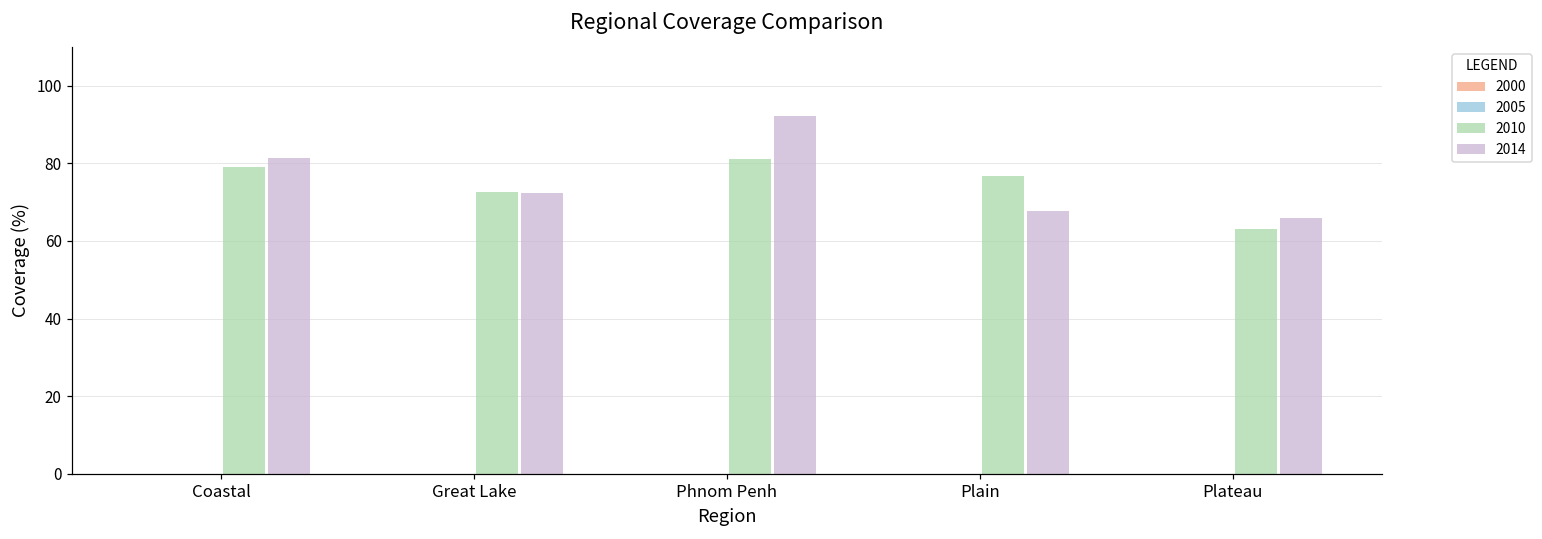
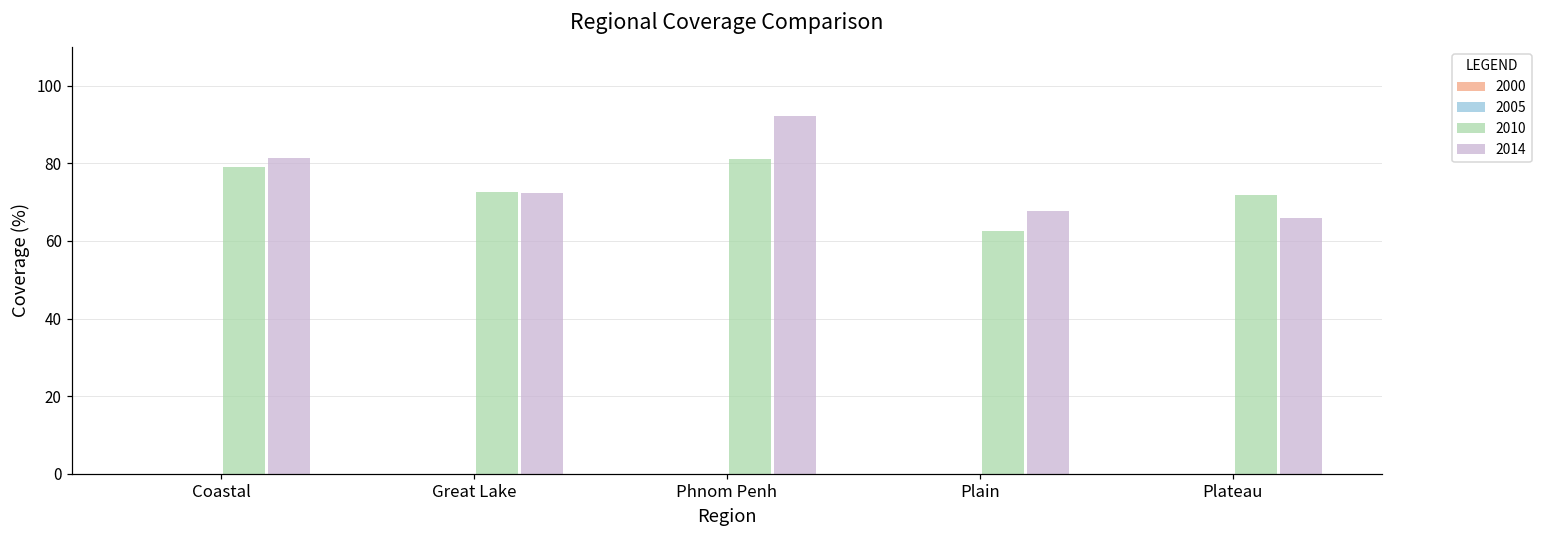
  {
    "2000": {
      "Coastal": 0,
      "Great Lake": 0,
      "Phnom Penh": 0,
      "Plain": 0,
      "Plateau": 0
    },
    "2010": {
      "Coastal": 79,
      "Great Lake": 73,
      "Phnom Penh": 81,
-     "Plain": 77,
-     "Plateau": 63
+     "Plain": 63,
+     "Plateau": 72
    }
  }
